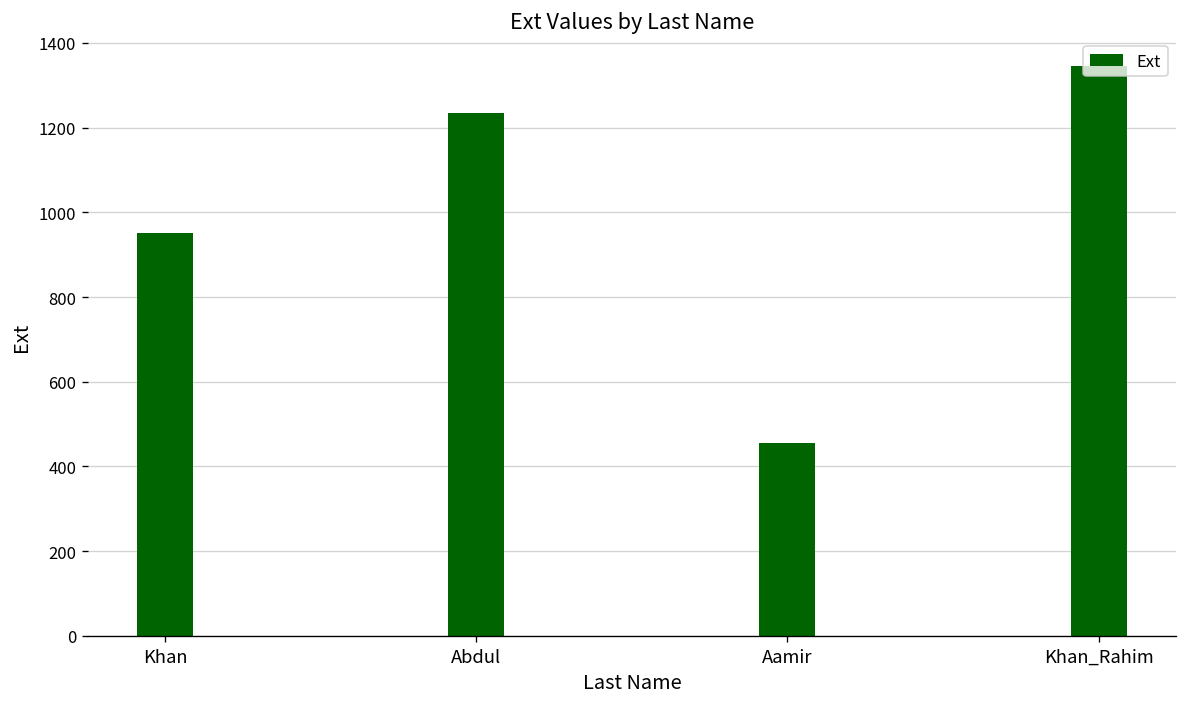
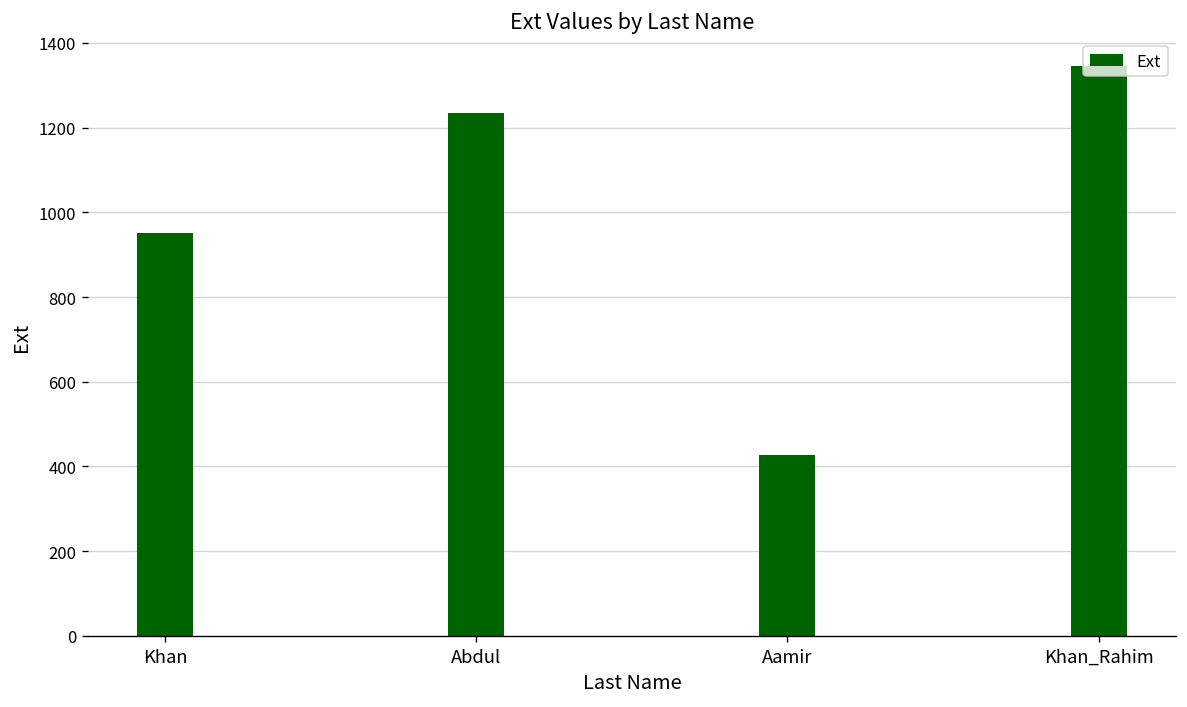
  {
    "Khan": 950,
    "Abdul": 1230,
-   "Aamir": 460
+   "Aamir": 430
  }
